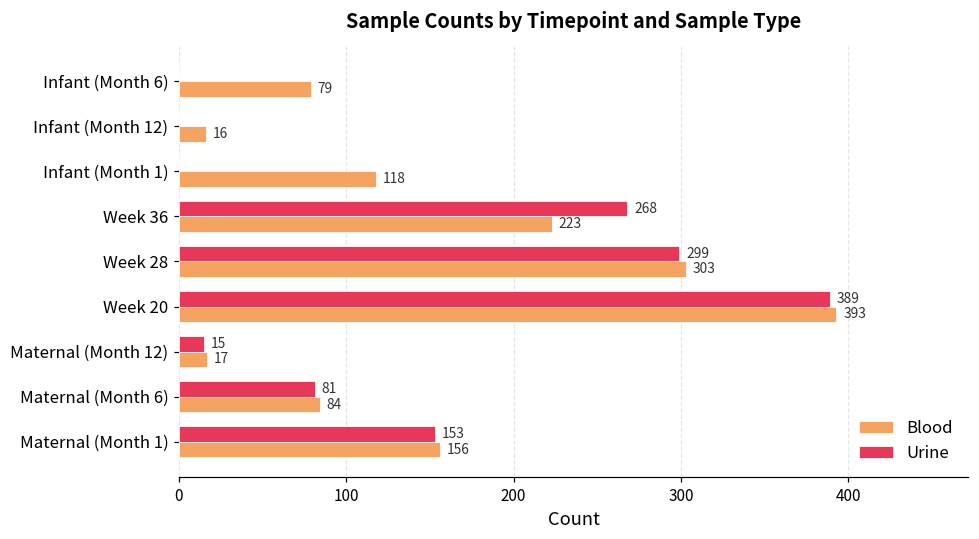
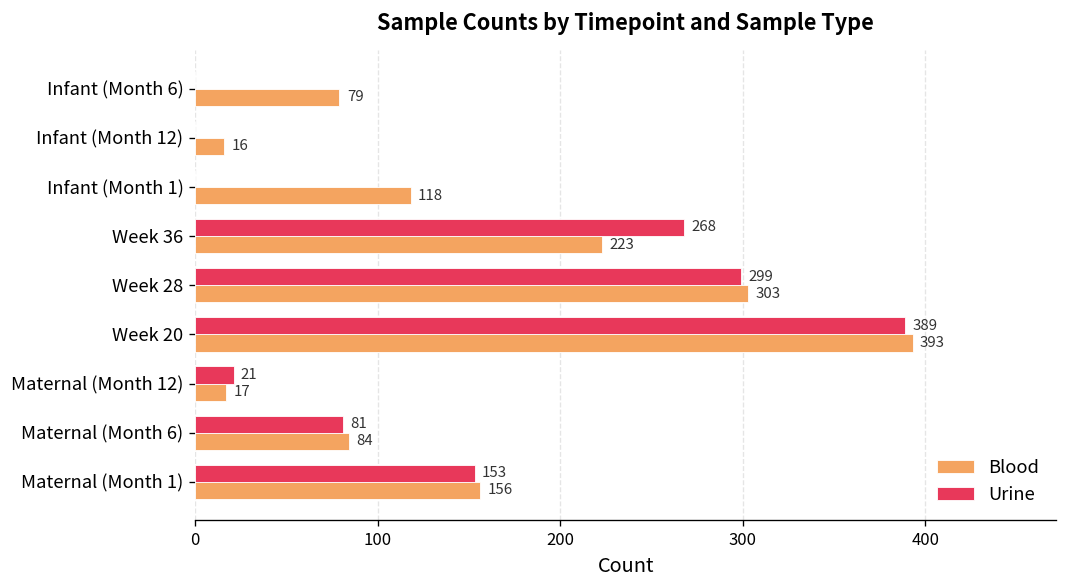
  {
    "Blood": {
      "Infant (Month 6)": 79,
      "Infant (Month 12)": 16,
      "Infant (Month 1)": 118,
      "Week 36": 223,
      "Week 28": 303,
      "Week 20": 393,
      "Maternal (Month 12)": 17,
      "Maternal (Month 6)": 84,
      "Maternal (Month 1)": 156
    },
    "Urine": {
      "Week 36": 268,
      "Week 28": 299,
      "Week 20": 389,
-     "Maternal (Month 12)": 15,
+     "Maternal (Month 12)": 21,
      "Maternal (Month 6)": 81,
      "Maternal (Month 1)": 153
    }
  }
